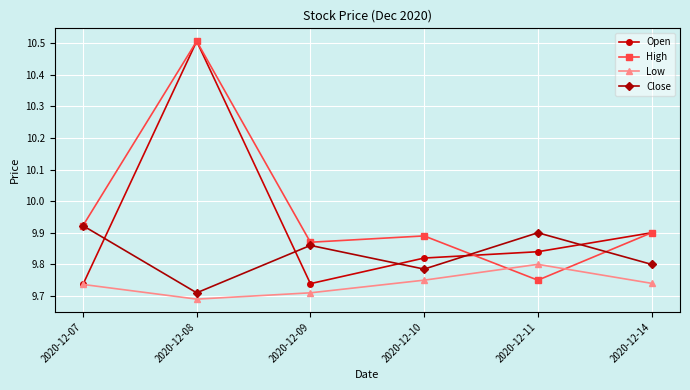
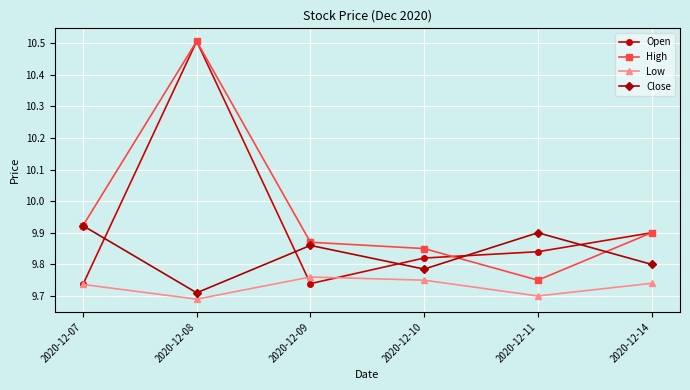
  {
    "High": {
      "2020-12-09": 9.87,
-     "2020-12-10": 9.89,
+     "2020-12-10": 9.85,
      "2020-12-11": 9.75
    },
    "Low": {
      "2020-12-08": 9.69,
-     "2020-12-09": 9.71,
+     "2020-12-09": 9.76,
      "2020-12-10": 9.75,
-     "2020-12-11": 9.8,
+     "2020-12-11": 9.7,
      "2020-12-14": 9.74
    }
  }
